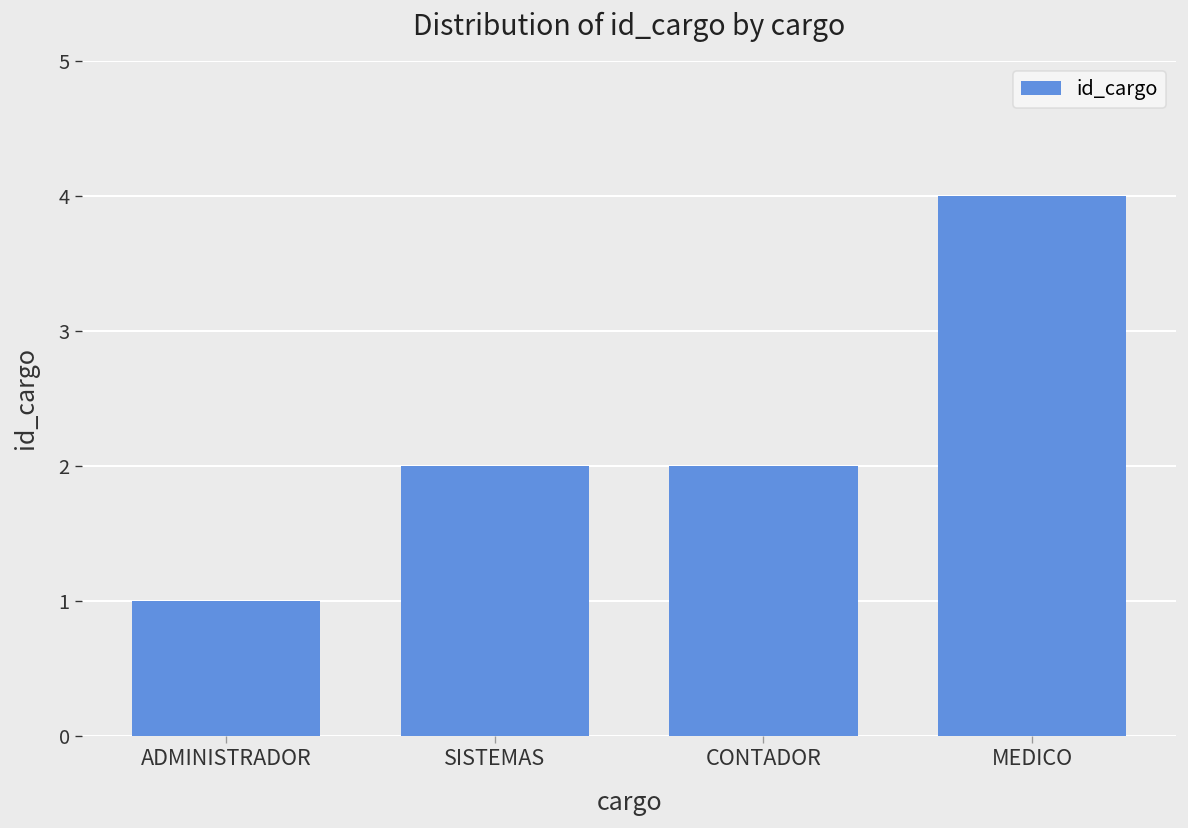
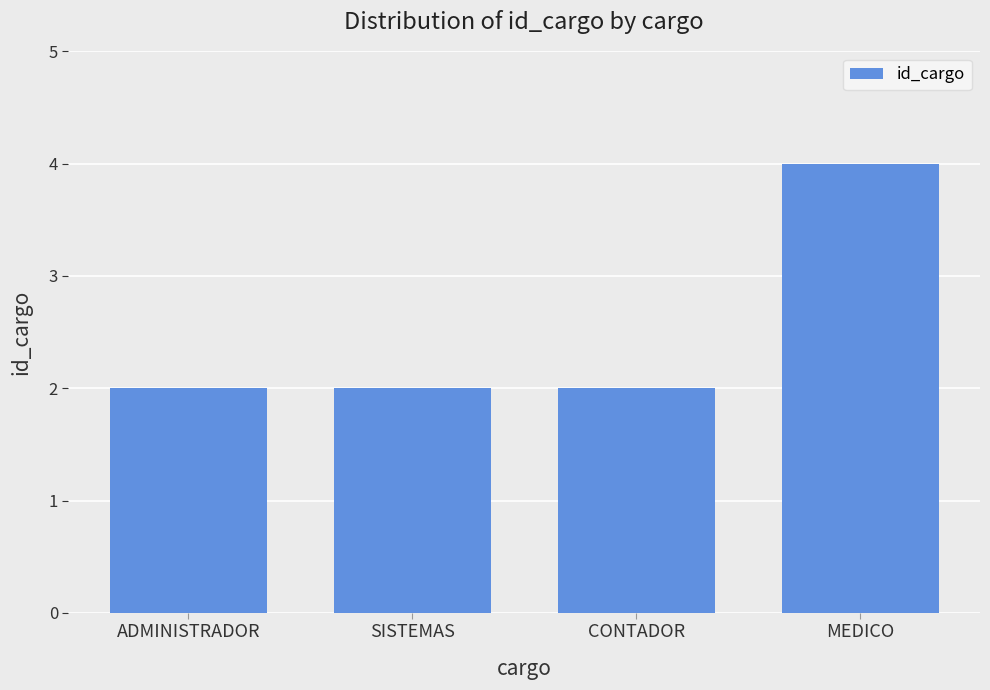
  {
-   "ADMINISTRADOR": 1,
+   "ADMINISTRADOR": 2,
    "SISTEMAS": 2,
    "CONTADOR": 2,
    "MEDICO": 4
  }
